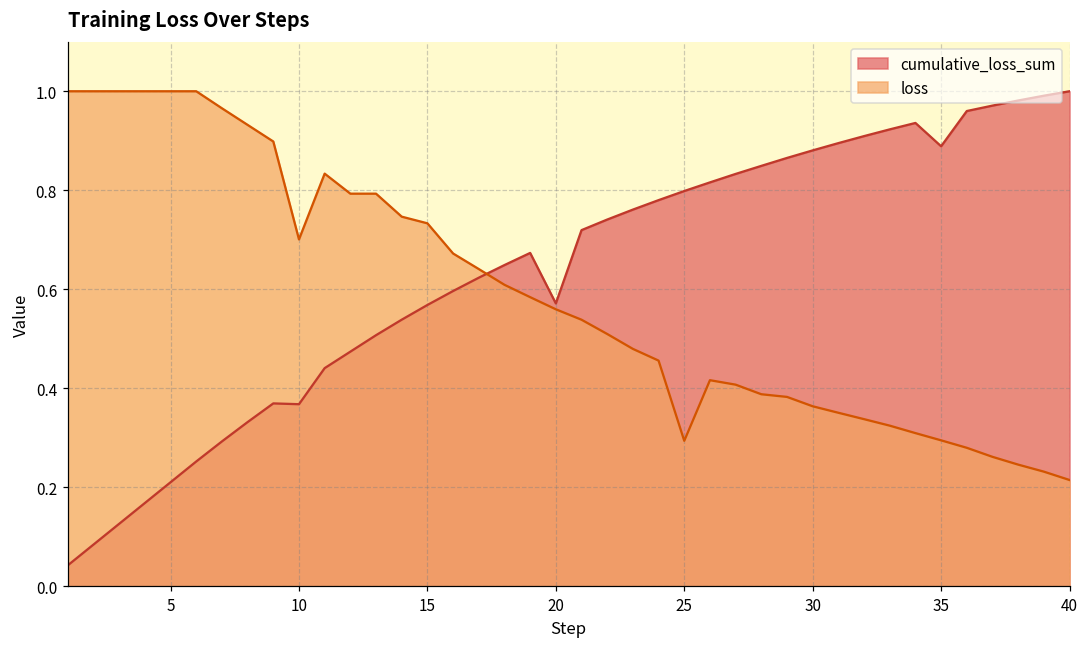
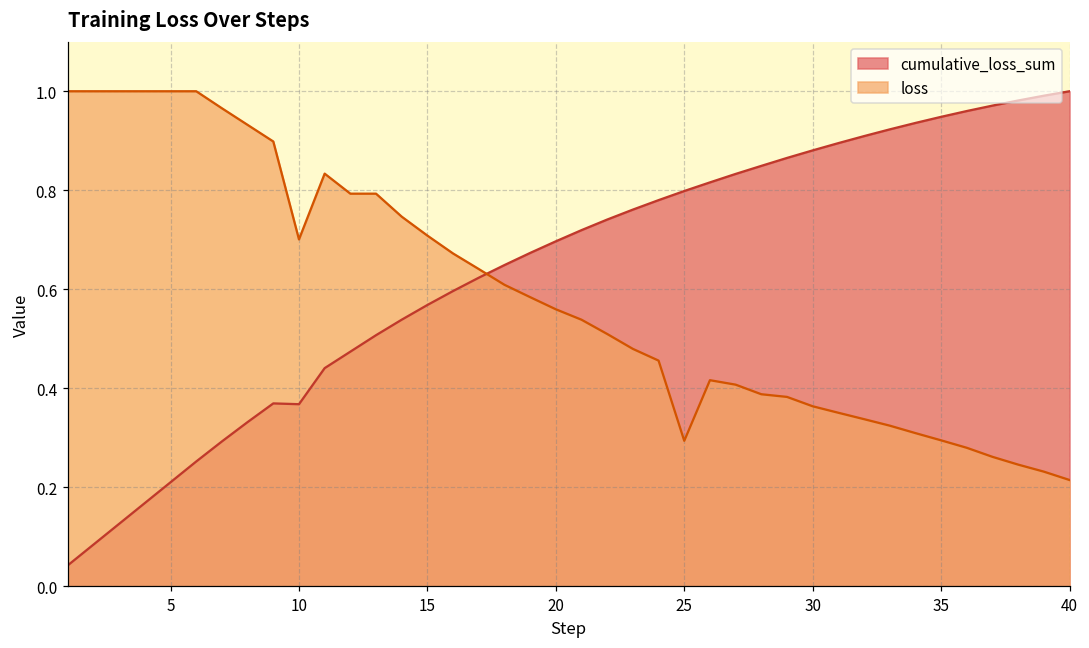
  {
    "cumulative_loss_sum": {
      "5": 0.21,
      "10": 0.37,
      "15": 0.57,
-     "20": 0.57,
+     "20": 0.70,
      "25": 0.80,
      "30": 0.88,
-     "35": 0.89,
+     "35": 0.95,
      "40": 1.00
    },
    "loss": {
      "5": 1.00,
      "10": 0.70,
-     "15": 0.73,
+     "15": 0.71,
      "20": 0.56,
      "25": 0.29,
      "30": 0.36,
      "35": 0.29,
      "40": 0.21
    }
  }
